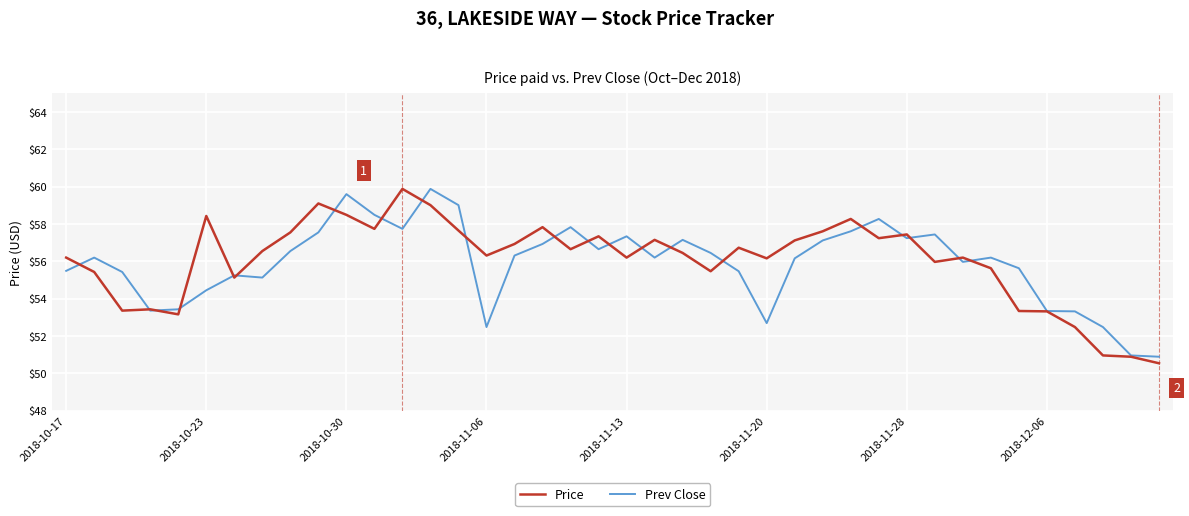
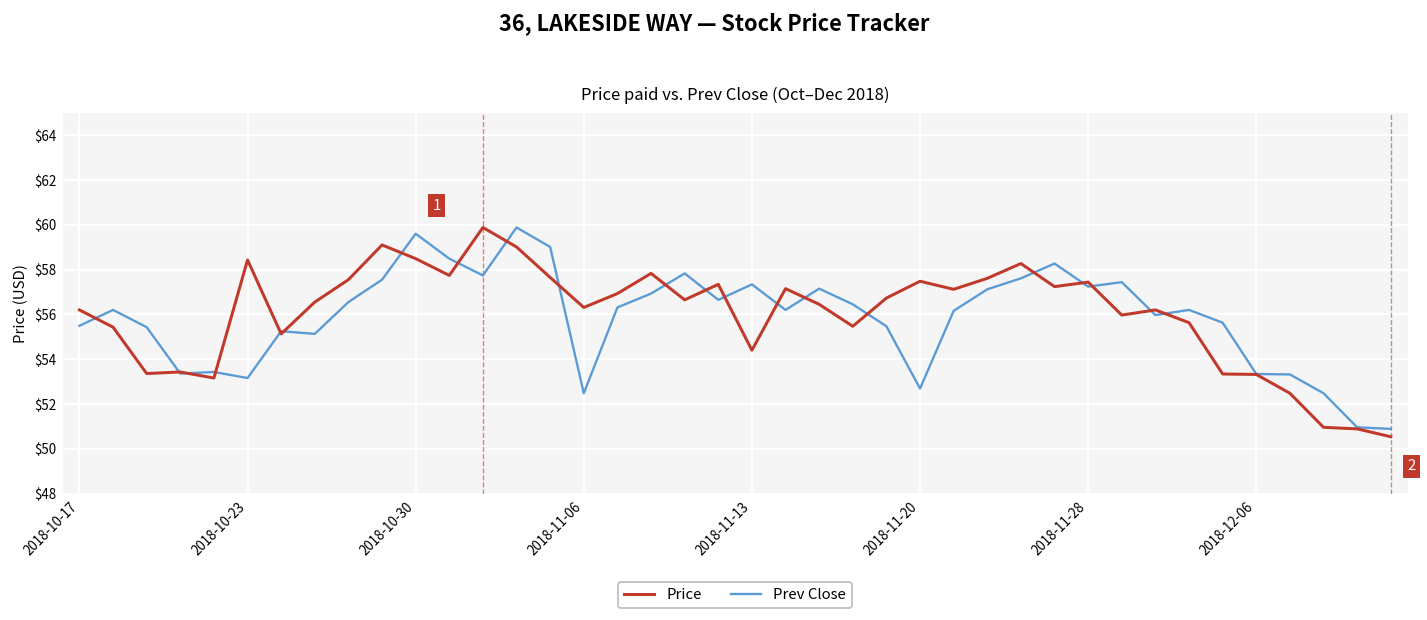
  {
    "Price": {
      "2018-10-23": "$58.4",
      "2018-10-30": "$58.5",
      "2018-11-06": "$56.3",
-     "2018-11-13": "$56.2",
-     "2018-11-20": "$56.2",
+     "2018-11-13": "$54.4",
+     "2018-11-20": "$57.5",
      "2018-11-28": "$57.4"
    },
    "Prev Close": {
-     "2018-10-23": "$54.5",
+     "2018-10-23": "$53.2",
      "2018-11-06": "$52.5",
      "2018-11-13": "$57.3",
      "2018-11-20": "$52.7",
      "2018-11-28": "$57.2"
    }
  }
